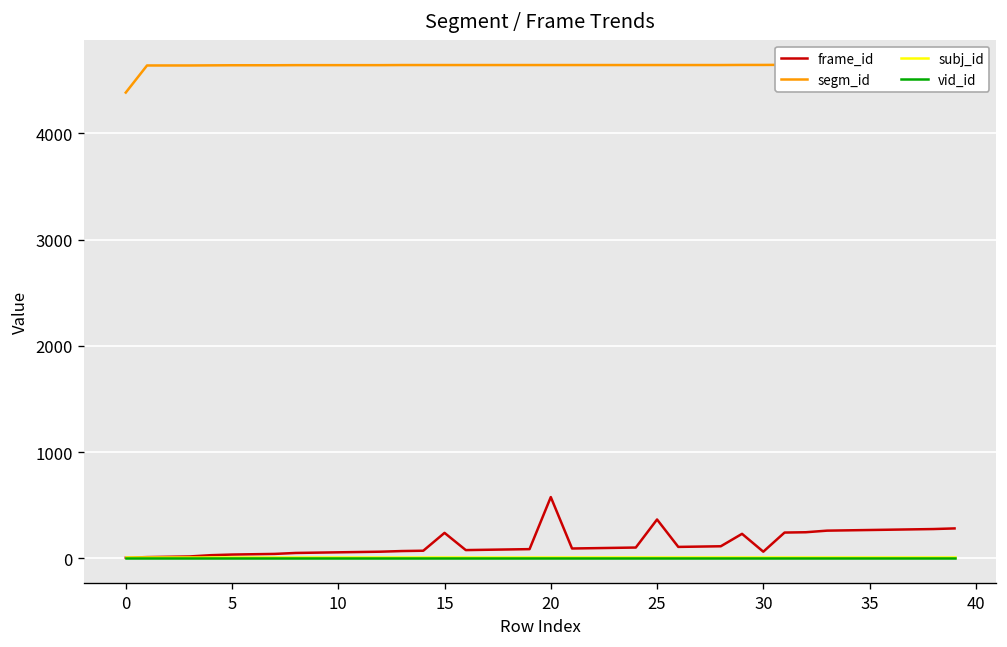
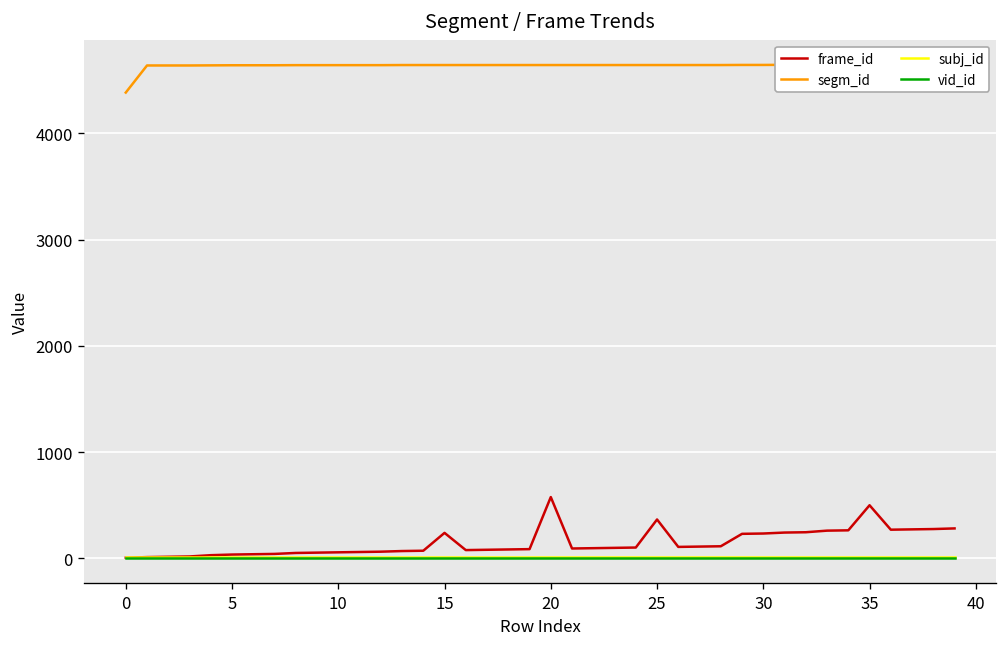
  {
    "frame_id": {
      "10": 100,
      "15": 200,
      "20": 600,
      "25": 400,
-     "30": 100,
-     "35": 300
+     "30": 200,
+     "35": 500
    },
    "segm_id": {
      "0": 4400,
      "5": 4600,
      "10": 4600,
      "15": 4600,
      "20": 4600,
      "25": 4600,
      "30": 4600
    }
  }
